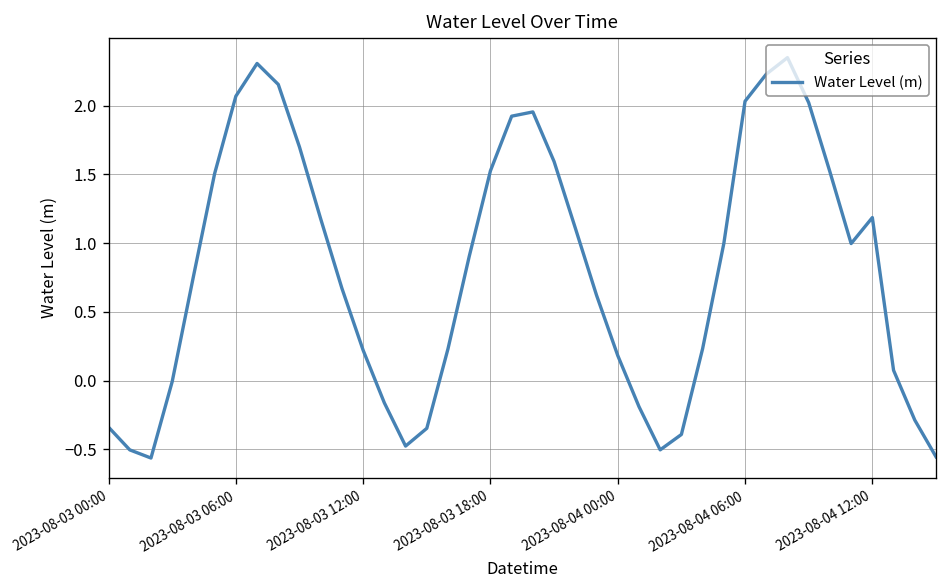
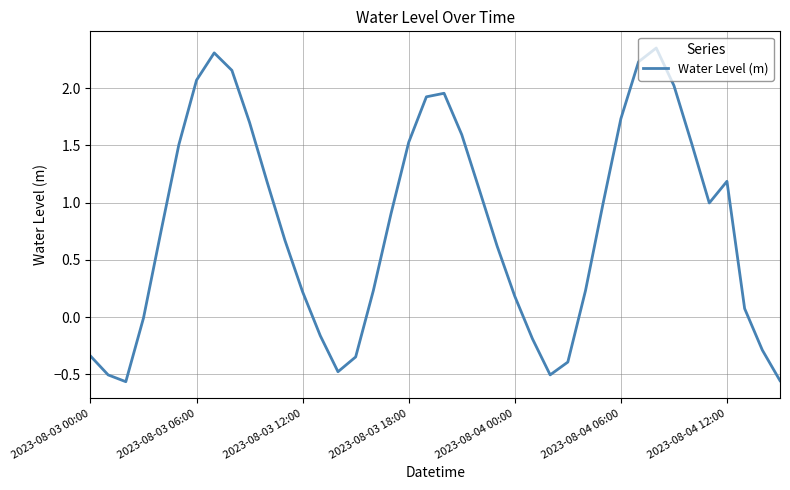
  {
    "2023-08-03 00:00": -0.34,
    "2023-08-03 06:00": 2.07,
    "2023-08-03 12:00": 0.22,
    "2023-08-03 18:00": 1.53,
    "2023-08-04 00:00": 0.18,
-   "2023-08-04 06:00": 2.03,
+   "2023-08-04 06:00": 1.73,
    "2023-08-04 12:00": 1.19
  }
